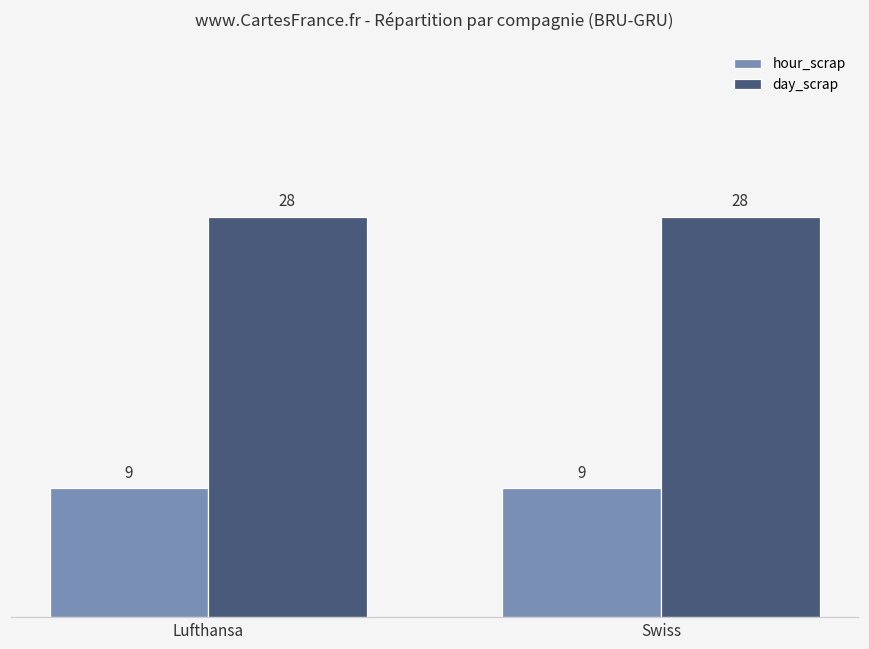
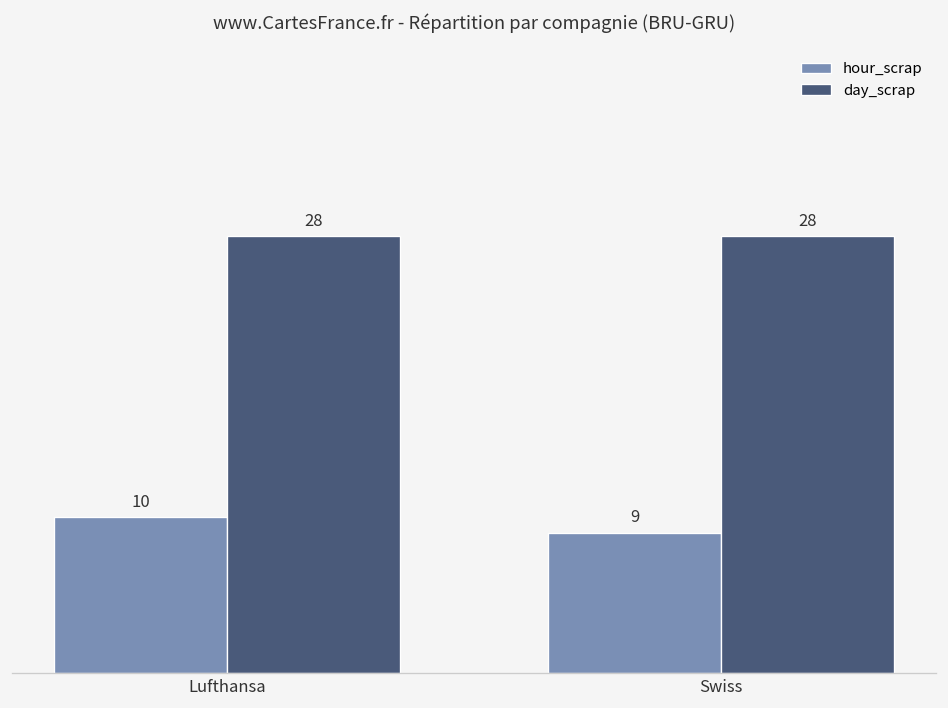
  {
    "hour_scrap": {
-     "Lufthansa": 9,
+     "Lufthansa": 10,
      "Swiss": 9
    },
    "day_scrap": {
      "Lufthansa": 28,
      "Swiss": 28
    }
  }
